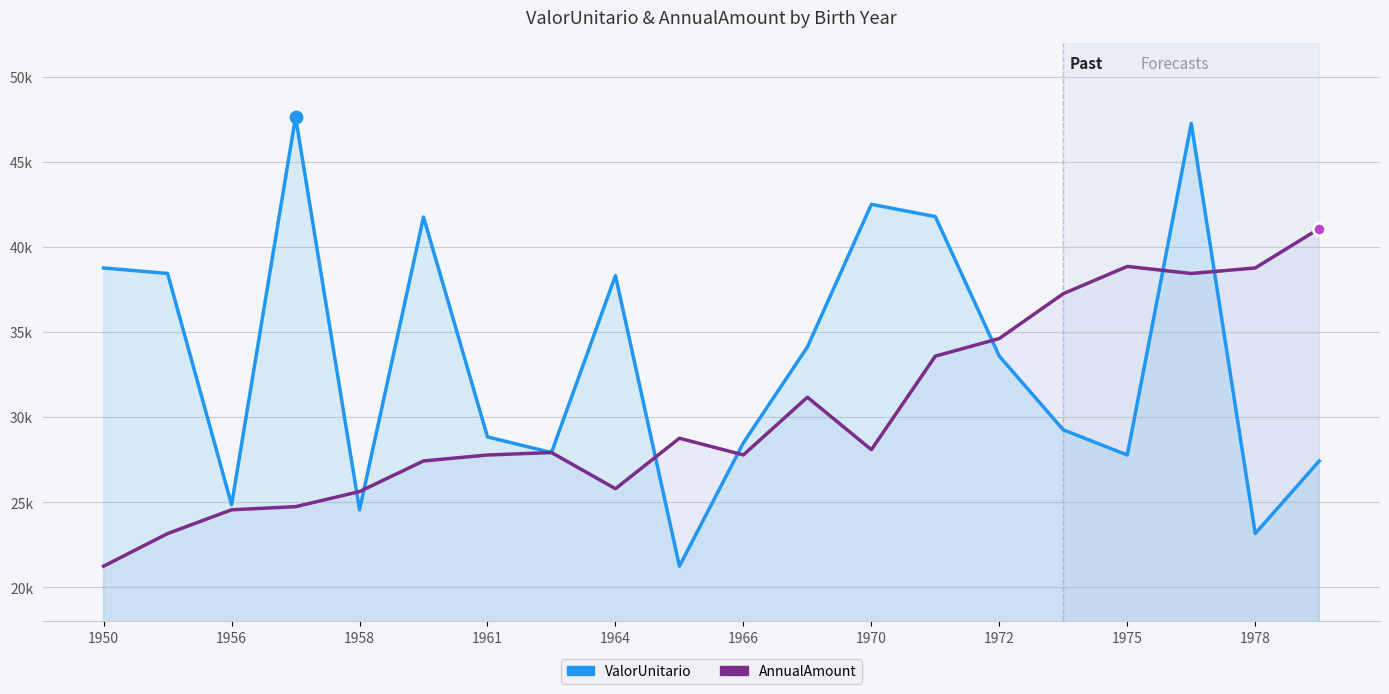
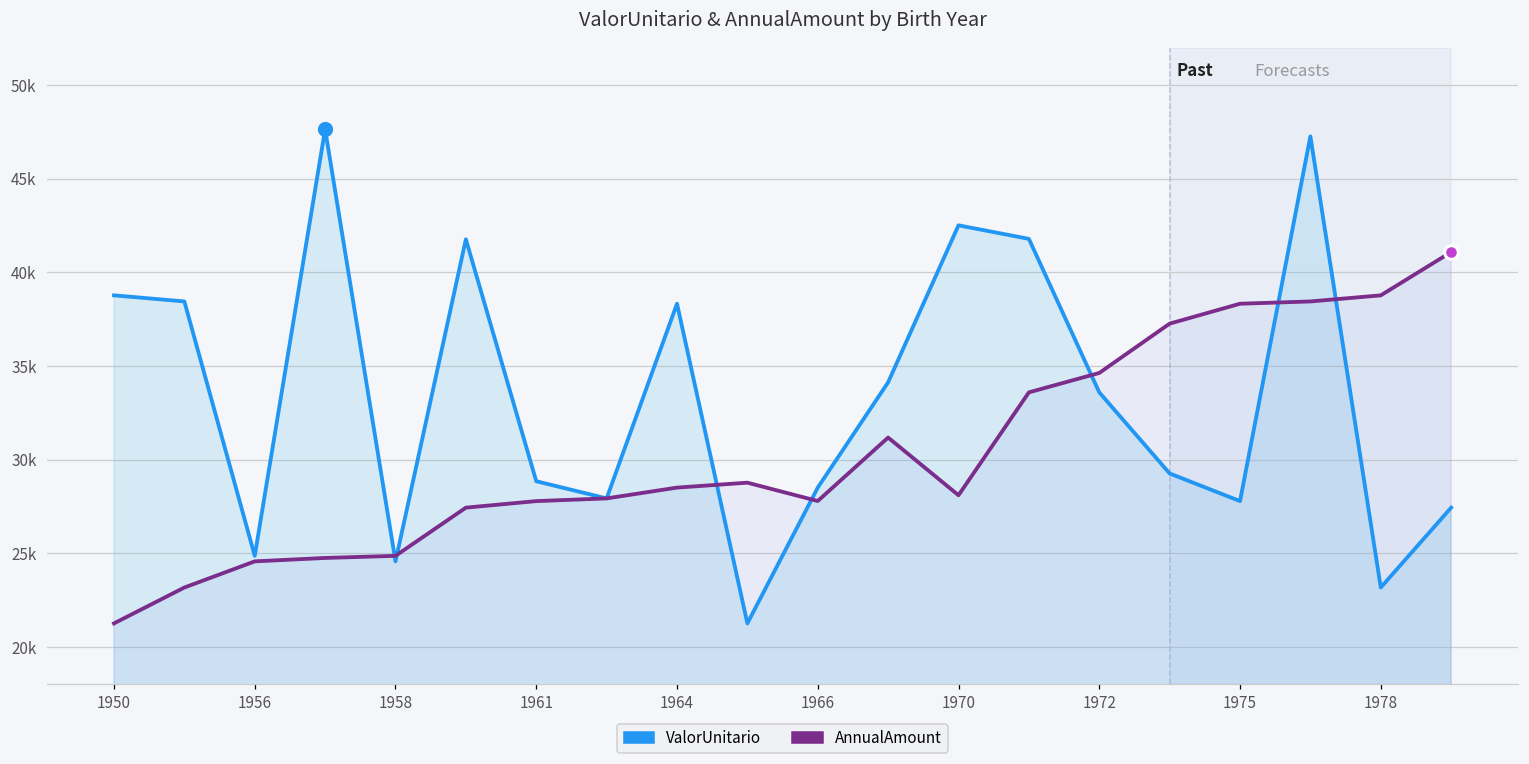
  {
    "AnnualAmount": {
      "1950": 21200,
      "1956": 24600,
-     "1958": 25600,
+     "1958": 24900,
      "1961": 27800,
-     "1964": 25800,
+     "1964": 28500,
      "1966": 27800,
      "1970": 28100,
      "1972": 34600,
-     "1975": 38900,
+     "1975": 38300,
      "1978": 38800
    }
  }
